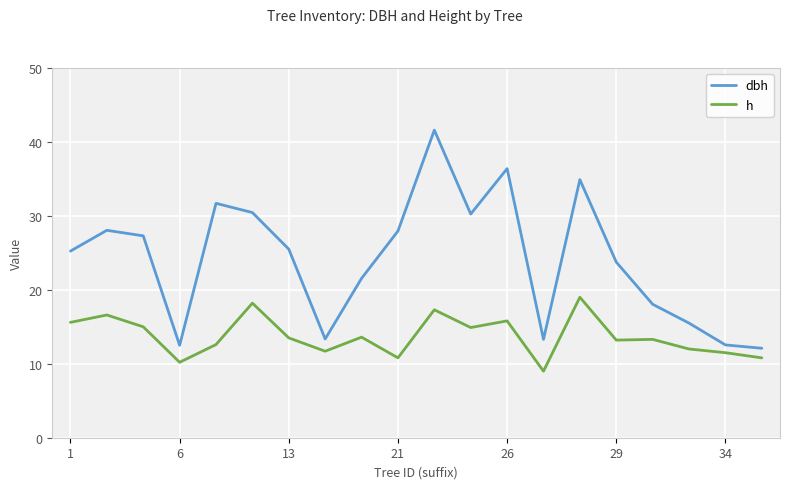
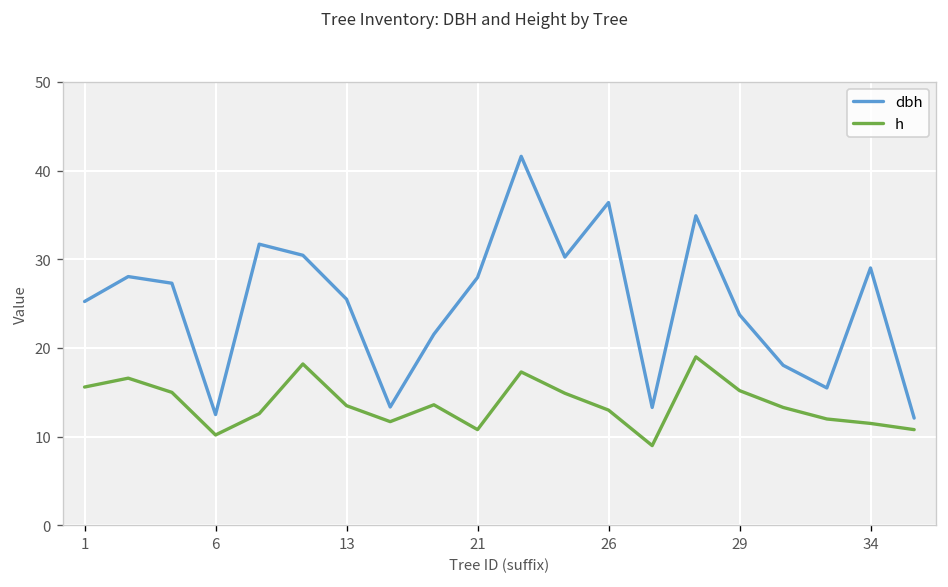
  {
    "dbh": {
      "1": 25,
      "6": 13,
      "13": 26,
      "21": 28,
      "26": 36,
      "29": 24,
-     "34": 13
+     "34": 29
    },
    "h": {
      "1": 16,
      "6": 10,
      "13": 14,
      "21": 11,
-     "26": 16,
-     "29": 13,
+     "26": 13,
+     "29": 15,
      "34": 12
    }
  }
